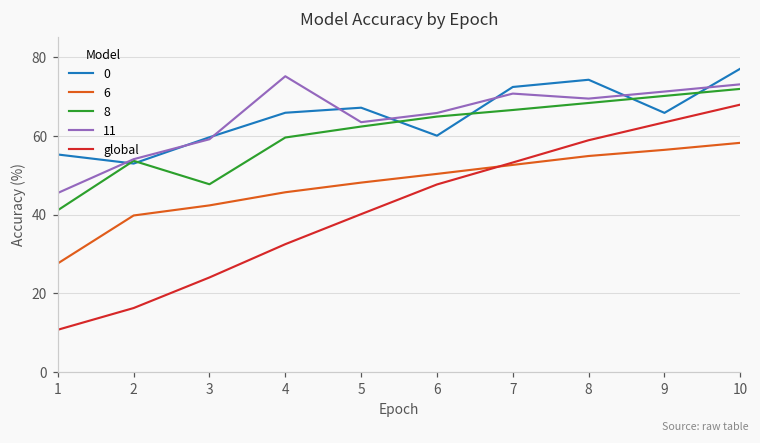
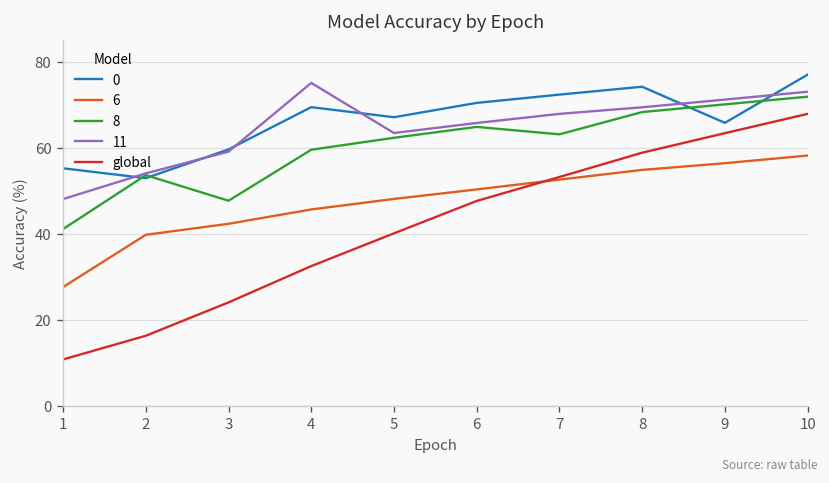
  {
    "0": {
      "1": 55,
-     "4": 66,
+     "4": 69,
      "5": 67,
-     "6": 60,
+     "6": 70,
      "7": 72,
      "8": 74,
      "9": 66,
      "10": 77
    },
    "8": {
      "1": 41,
      "3": 48,
      "4": 60,
      "5": 62,
      "6": 65,
-     "7": 67,
+     "7": 63,
      "8": 68,
      "9": 70,
      "10": 72
    },
    "11": {
-     "1": 45,
+     "1": 48,
      "4": 75,
      "5": 63,
      "6": 66,
-     "7": 71,
+     "7": 68,
      "8": 69,
      "9": 71,
      "10": 73
    }
  }
